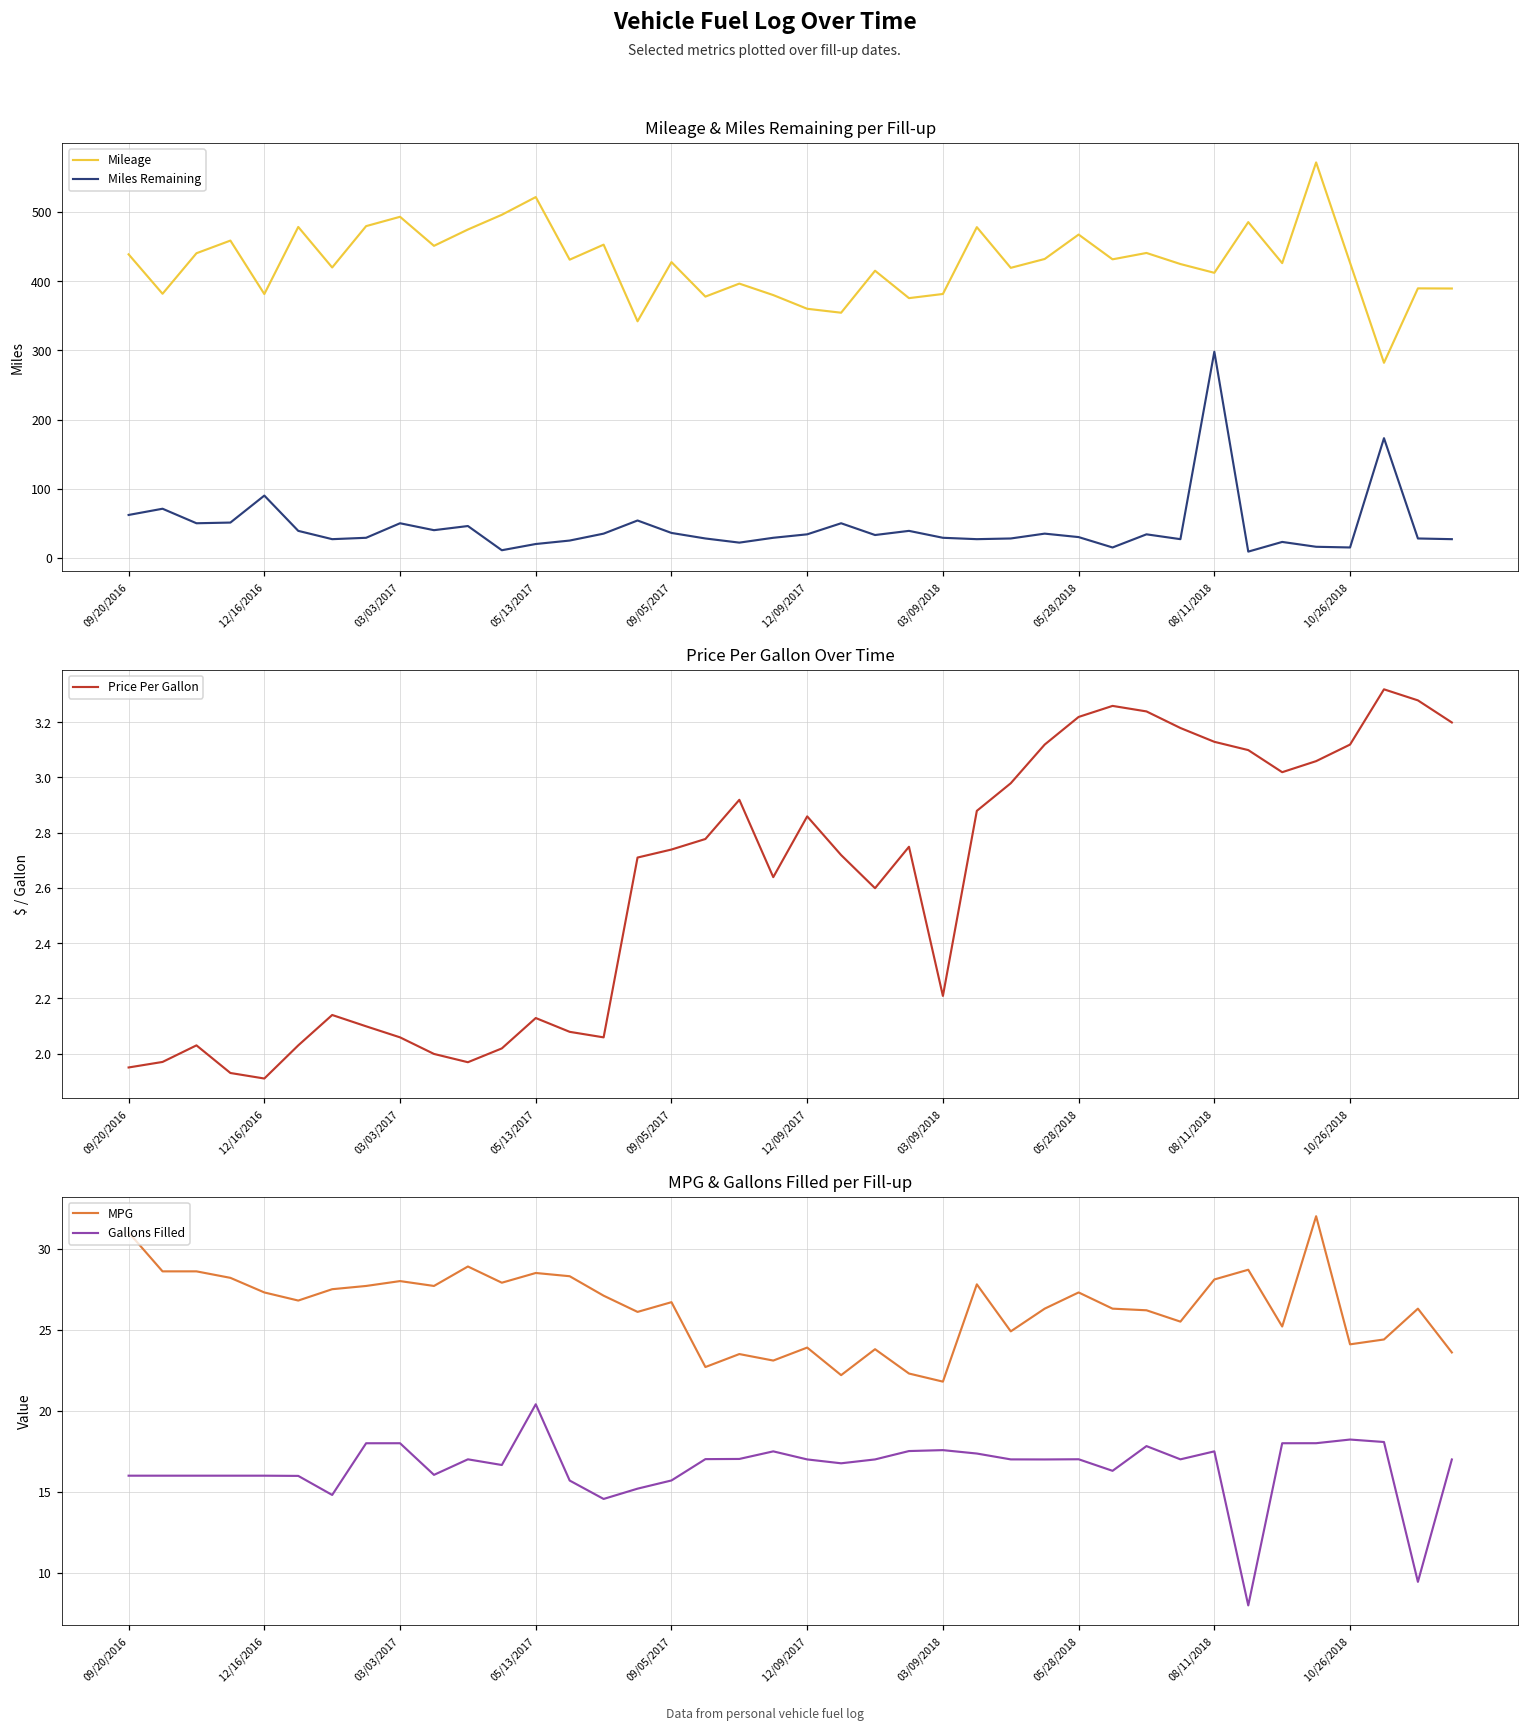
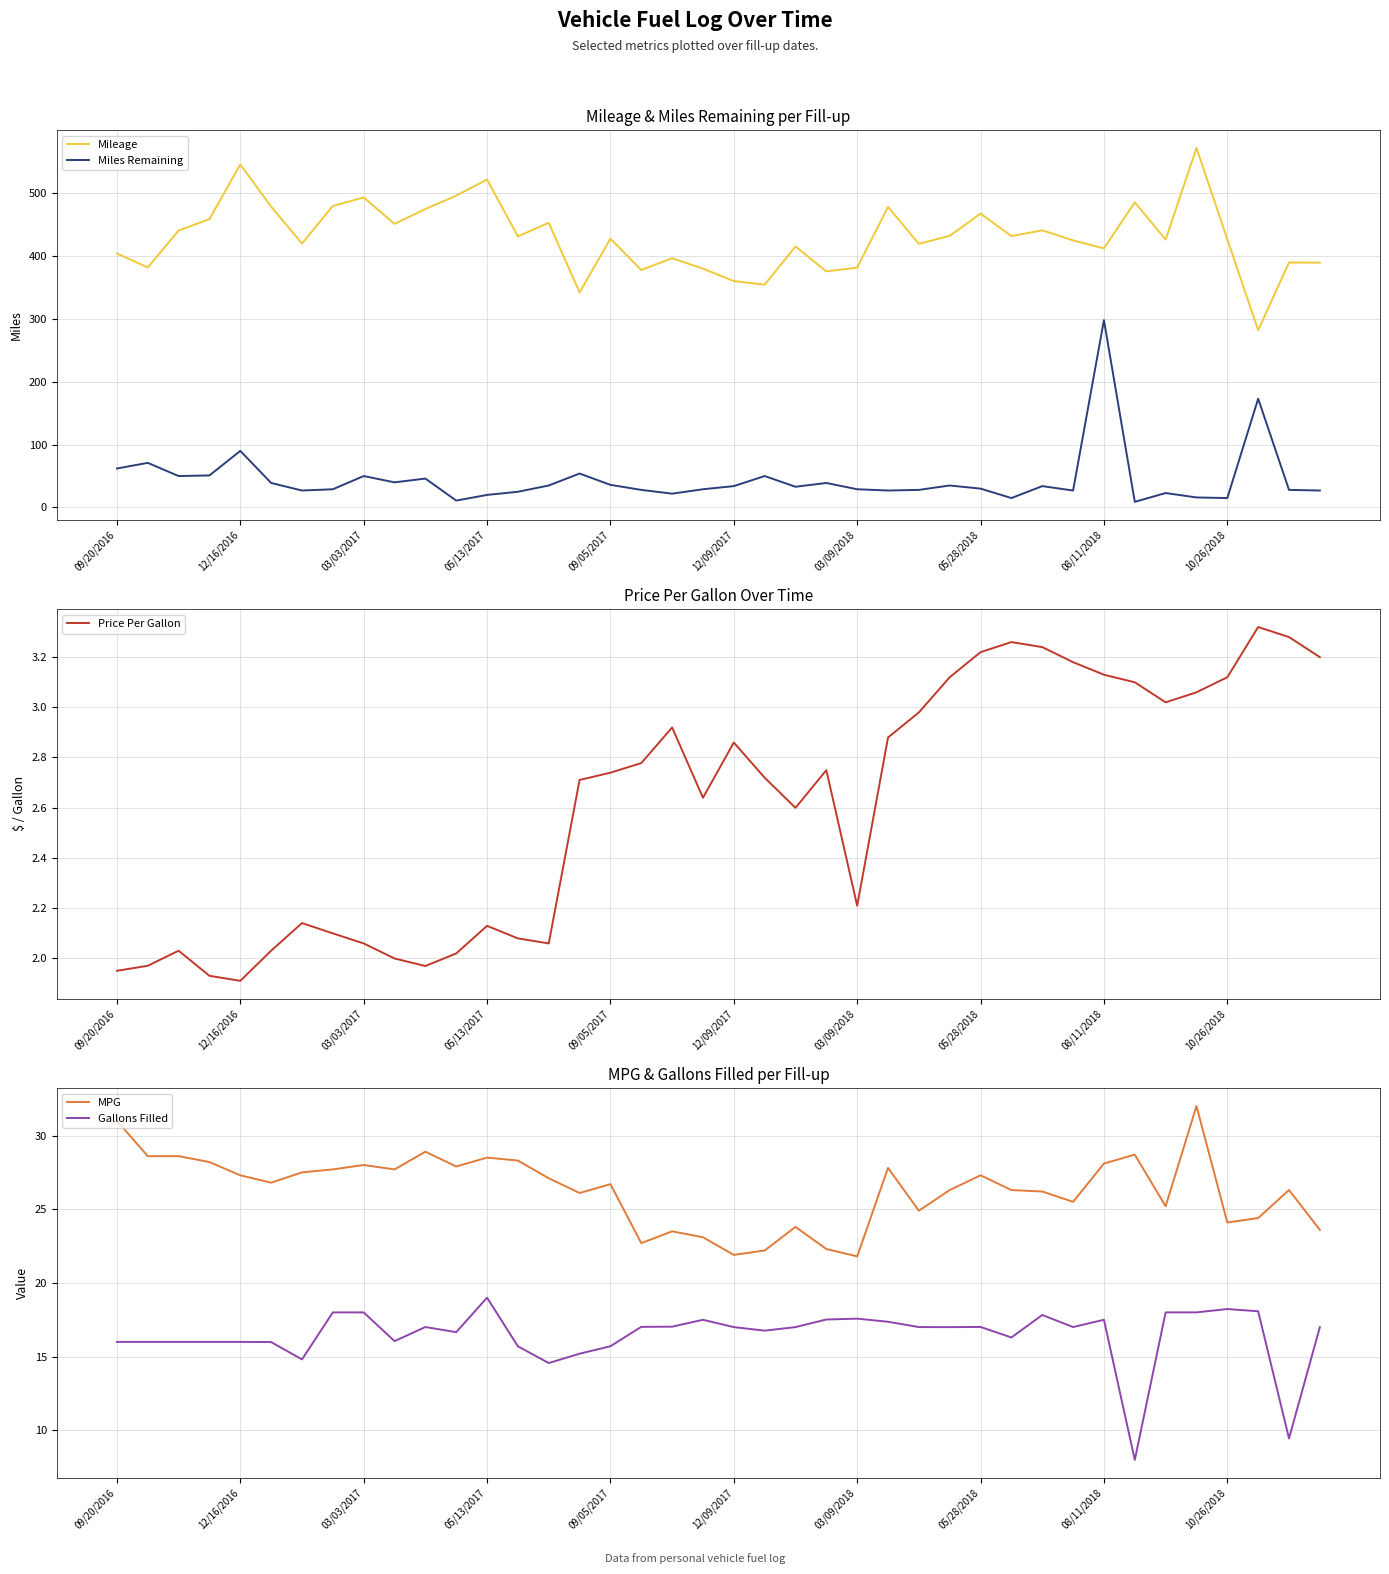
  {
    "Mileage & Miles Remaining per Fill-up": {
      "Mileage": {
-       "09/20/2016": 440,
-       "12/16/2016": 380,
+       "09/20/2016": 400,
+       "12/16/2016": 550,
        "03/03/2017": 490,
        "05/13/2017": 520,
        "09/05/2017": 430,
        "12/09/2017": 360,
        "03/09/2018": 380,
        "05/28/2018": 470,
        "08/11/2018": 410,
        "10/26/2018": 430
      },
      "Miles Remaining": {
        "09/20/2016": 60,
        "12/16/2016": 90,
        "03/03/2017": 50,
        "05/13/2017": 20,
        "09/05/2017": 40,
        "12/09/2017": 30,
        "03/09/2018": 30,
        "05/28/2018": 30,
        "08/11/2018": 300,
        "10/26/2018": 20
      }
    },
    "Price Per Gallon Over Time": {
      "09/20/2016": 1.95,
      "12/16/2016": 1.91,
      "03/03/2017": 2.06,
      "05/13/2017": 2.13,
      "09/05/2017": 2.74,
      "12/09/2017": 2.86,
      "03/09/2018": 2.21,
      "05/28/2018": 3.22,
      "08/11/2018": 3.13,
      "10/26/2018": 3.12
    },
    "MPG & Gallons Filled per Fill-up": {
      "MPG": {
        "12/16/2016": 27.3,
        "03/03/2017": 28.0,
        "05/13/2017": 28.5,
        "09/05/2017": 26.7,
-       "12/09/2017": 23.9,
+       "12/09/2017": 21.9,
        "03/09/2018": 21.8,
        "05/28/2018": 27.3,
        "08/11/2018": 28.1,
        "10/26/2018": 24.1
      },
      "Gallons Filled": {
        "09/20/2016": 16.0,
        "12/16/2016": 16.0,
        "03/03/2017": 18.0,
-       "05/13/2017": 20.4,
+       "05/13/2017": 19.0,
        "09/05/2017": 15.7,
        "12/09/2017": 17.0,
        "03/09/2018": 17.6,
        "05/28/2018": 17.0,
        "08/11/2018": 17.5,
        "10/26/2018": 18.2
      }
    }
  }
